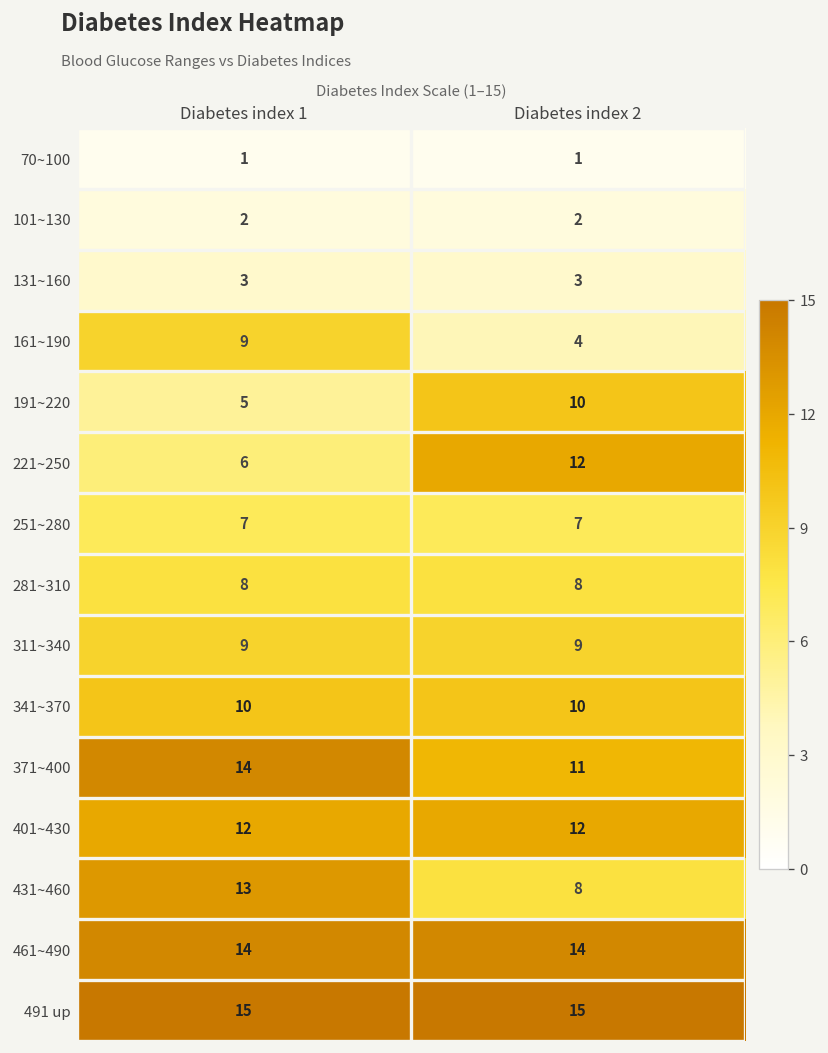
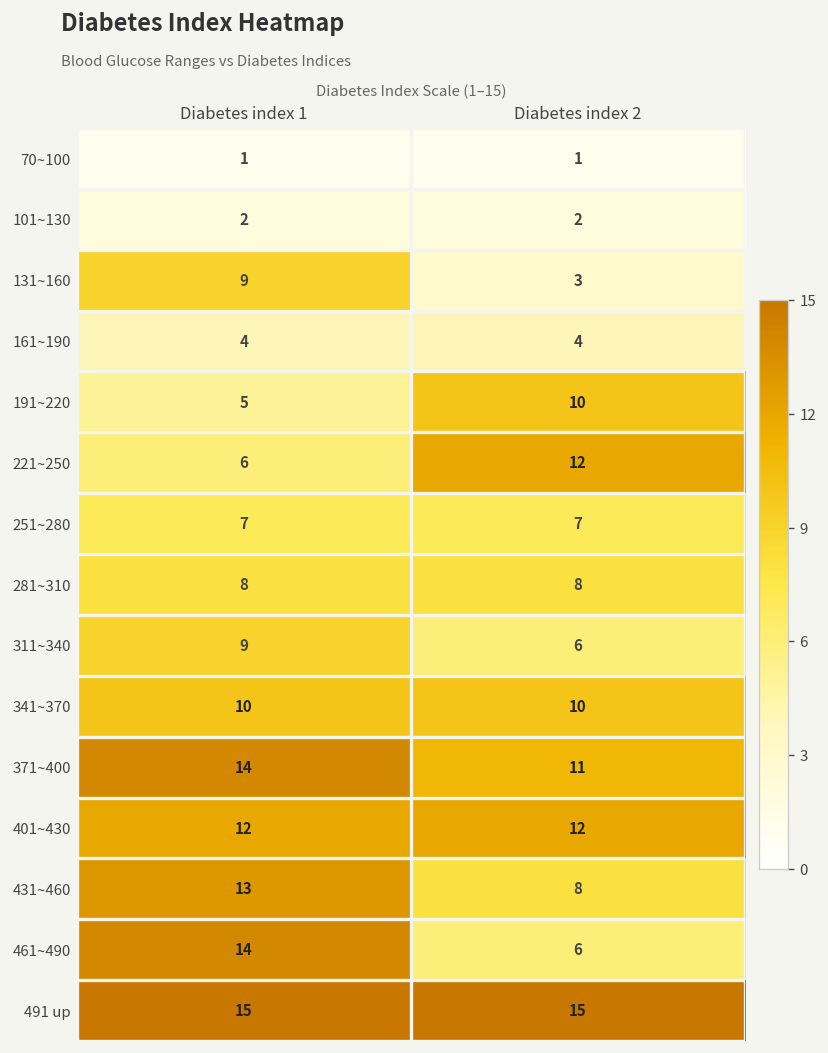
  {
    "70~100": {
      "Diabetes index 1": 1,
      "Diabetes index 2": 1
    },
    "101~130": {
      "Diabetes index 1": 2,
      "Diabetes index 2": 2
    },
    "131~160": {
-     "Diabetes index 1": 3,
+     "Diabetes index 1": 9,
      "Diabetes index 2": 3
    },
    "161~190": {
-     "Diabetes index 1": 9,
+     "Diabetes index 1": 4,
      "Diabetes index 2": 4
    },
    "191~220": {
      "Diabetes index 1": 5,
      "Diabetes index 2": 10
    },
    "221~250": {
      "Diabetes index 1": 6,
      "Diabetes index 2": 12
    },
    "251~280": {
      "Diabetes index 1": 7,
      "Diabetes index 2": 7
    },
    "281~310": {
      "Diabetes index 1": 8,
      "Diabetes index 2": 8
    },
    "311~340": {
      "Diabetes index 1": 9,
-     "Diabetes index 2": 9
+     "Diabetes index 2": 6
    },
    "341~370": {
      "Diabetes index 1": 10,
      "Diabetes index 2": 10
    },
    "371~400": {
      "Diabetes index 1": 14,
      "Diabetes index 2": 11
    },
    "401~430": {
      "Diabetes index 1": 12,
      "Diabetes index 2": 12
    },
    "431~460": {
      "Diabetes index 1": 13,
      "Diabetes index 2": 8
    },
    "461~490": {
      "Diabetes index 1": 14,
-     "Diabetes index 2": 14
+     "Diabetes index 2": 6
    },
    "491 up": {
      "Diabetes index 1": 15,
      "Diabetes index 2": 15
    }
  }
